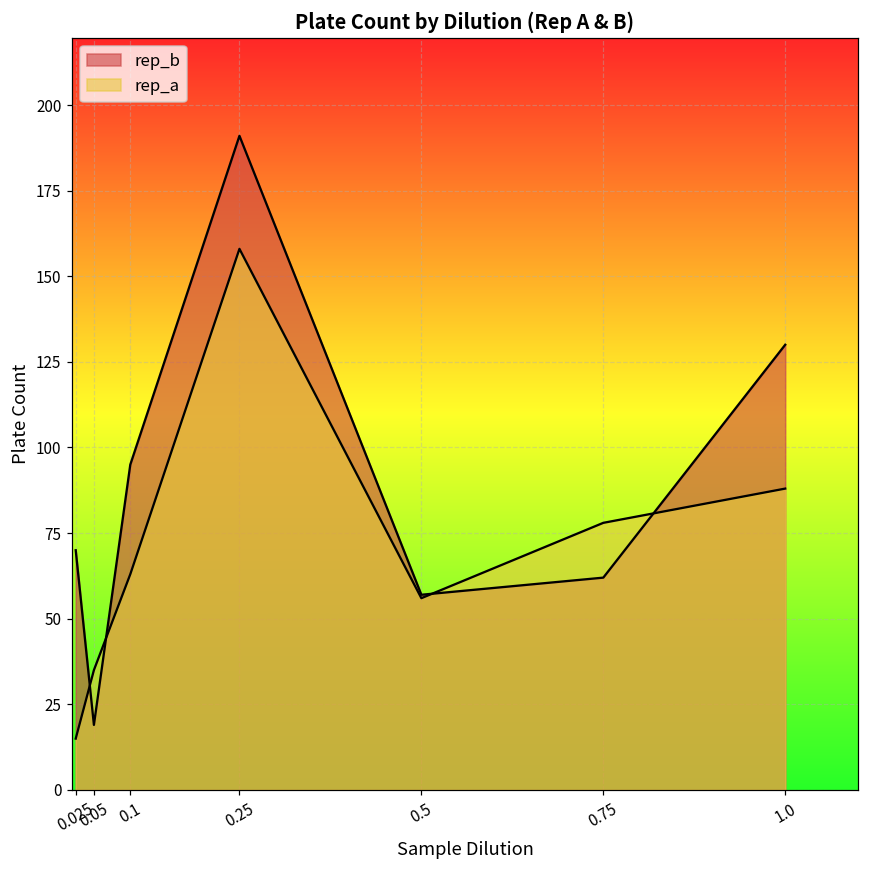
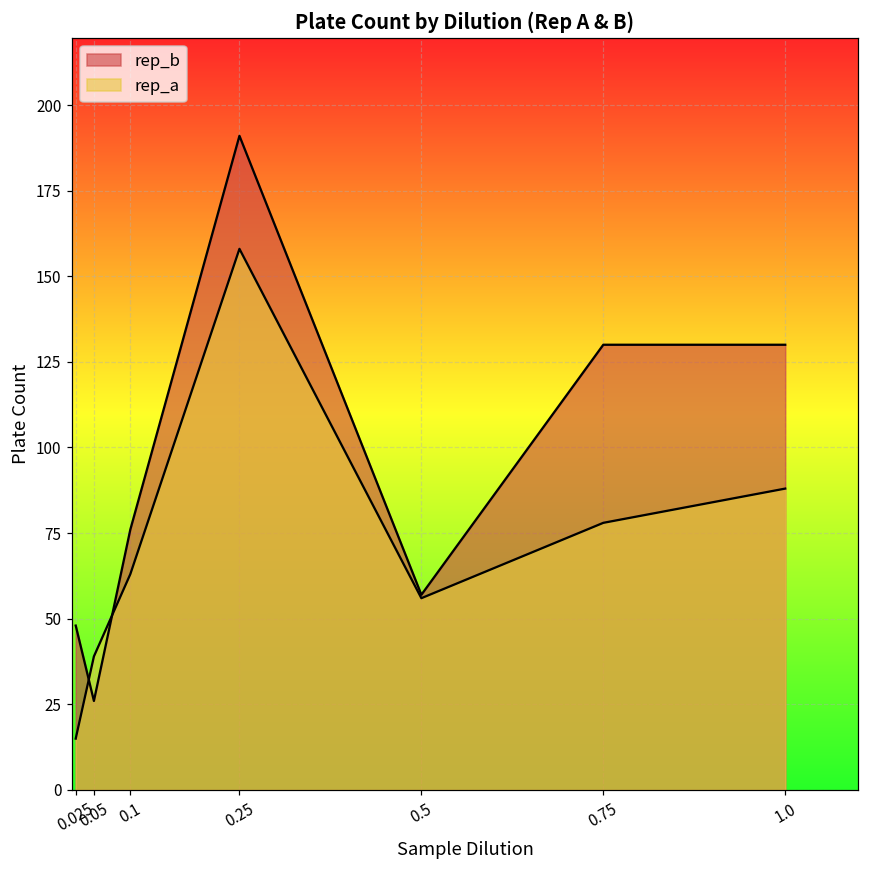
  {
    "rep_b": {
-     "0.025": 70,
-     "0.05": 19,
-     "0.1": 95,
+     "0.025": 48,
+     "0.05": 26,
+     "0.1": 76,
      "0.25": 191,
      "0.5": 57,
-     "0.75": 62,
+     "0.75": 130,
      "1.0": 130
    },
    "rep_a": {
      "0.025": 15,
-     "0.05": 35,
+     "0.05": 39,
      "0.1": 63,
      "0.25": 158,
      "0.5": 56,
      "0.75": 78,
      "1.0": 88
    }
  }
